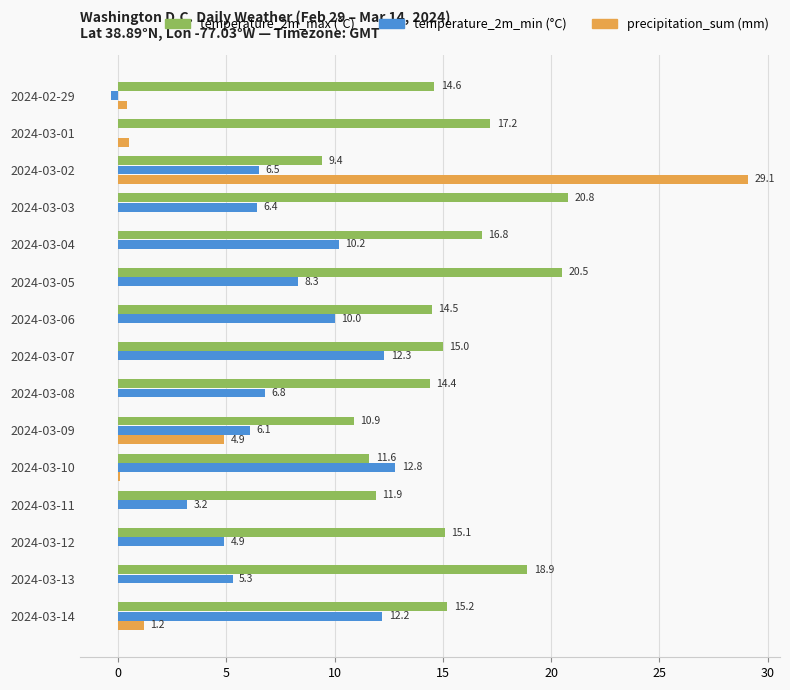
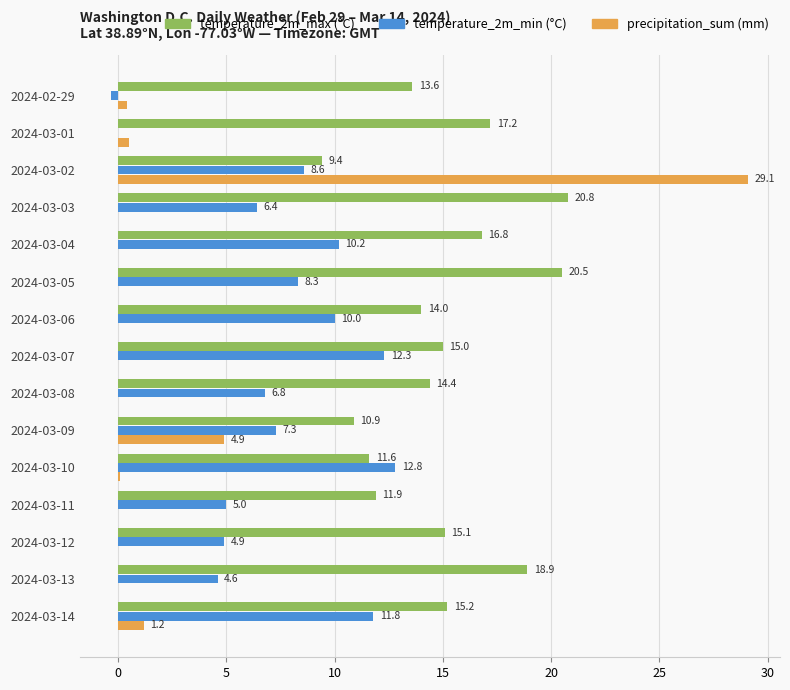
  {
    "temperature_2m_max (°C)": {
-     "2024-02-29": 14.6,
+     "2024-02-29": 13.6,
      "2024-03-01": 17.2,
      "2024-03-02": 9.4,
      "2024-03-03": 20.8,
      "2024-03-04": 16.8,
      "2024-03-05": 20.5,
-     "2024-03-06": 14.5,
+     "2024-03-06": 14.0,
      "2024-03-07": 15.0,
      "2024-03-08": 14.4,
      "2024-03-09": 10.9,
      "2024-03-10": 11.6,
      "2024-03-11": 11.9,
      "2024-03-12": 15.1,
      "2024-03-13": 18.9,
      "2024-03-14": 15.2
    },
    "temperature_2m_min (°C)": {
-     "2024-03-02": 6.5,
+     "2024-03-02": 8.6,
      "2024-03-03": 6.4,
      "2024-03-04": 10.2,
      "2024-03-05": 8.3,
      "2024-03-06": 10.0,
      "2024-03-07": 12.3,
      "2024-03-08": 6.8,
-     "2024-03-09": 6.1,
+     "2024-03-09": 7.3,
      "2024-03-10": 12.8,
-     "2024-03-11": 3.2,
+     "2024-03-11": 5.0,
      "2024-03-12": 4.9,
-     "2024-03-13": 5.3,
-     "2024-03-14": 12.2
+     "2024-03-13": 4.6,
+     "2024-03-14": 11.8
    },
    "precipitation_sum (mm)": {
      "2024-03-02": 29.1,
      "2024-03-09": 4.9,
      "2024-03-14": 1.2
    }
  }
